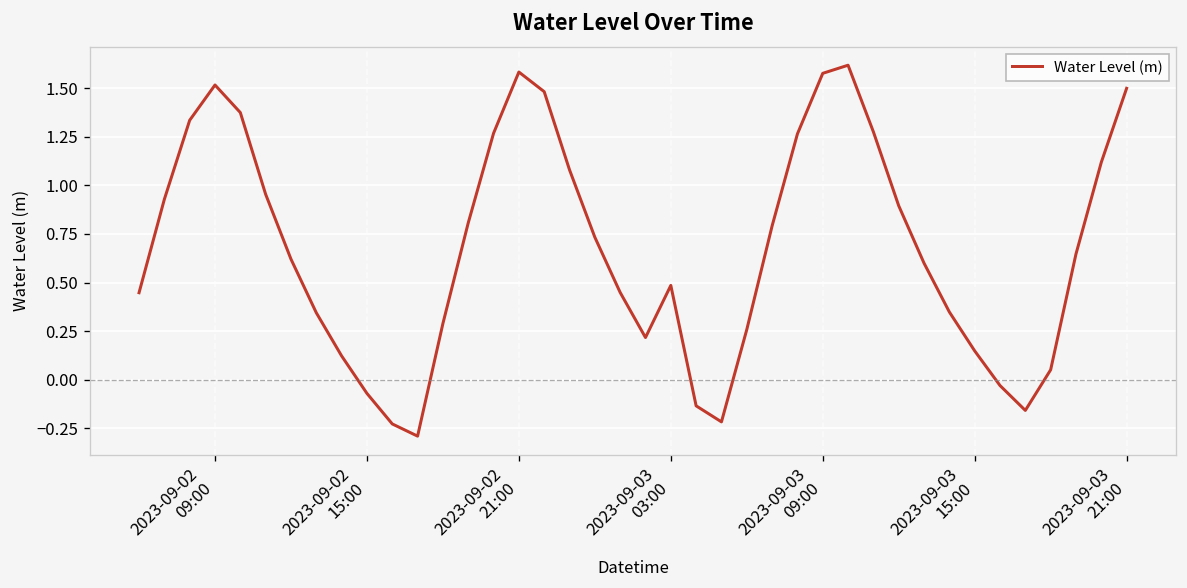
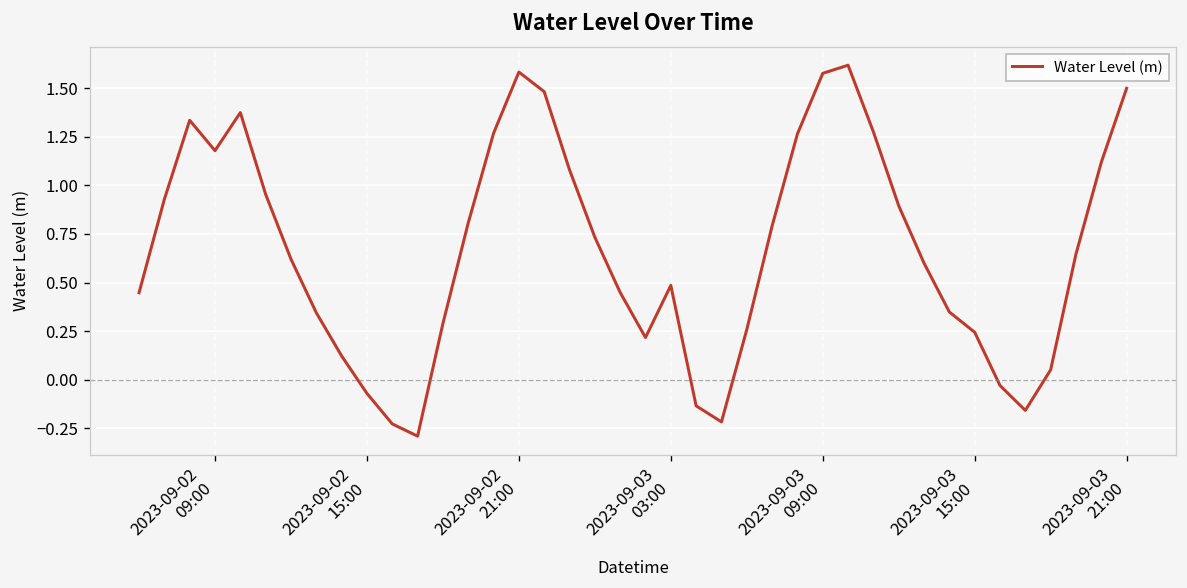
  {
-   "2023-09-02 09:00": 1.52,
+   "2023-09-02 09:00": 1.18,
    "2023-09-02 15:00": -0.07,
    "2023-09-02 21:00": 1.58,
    "2023-09-03 03:00": 0.49,
    "2023-09-03 09:00": 1.58,
-   "2023-09-03 15:00": 0.15,
+   "2023-09-03 15:00": 0.24,
    "2023-09-03 21:00": 1.50
  }
